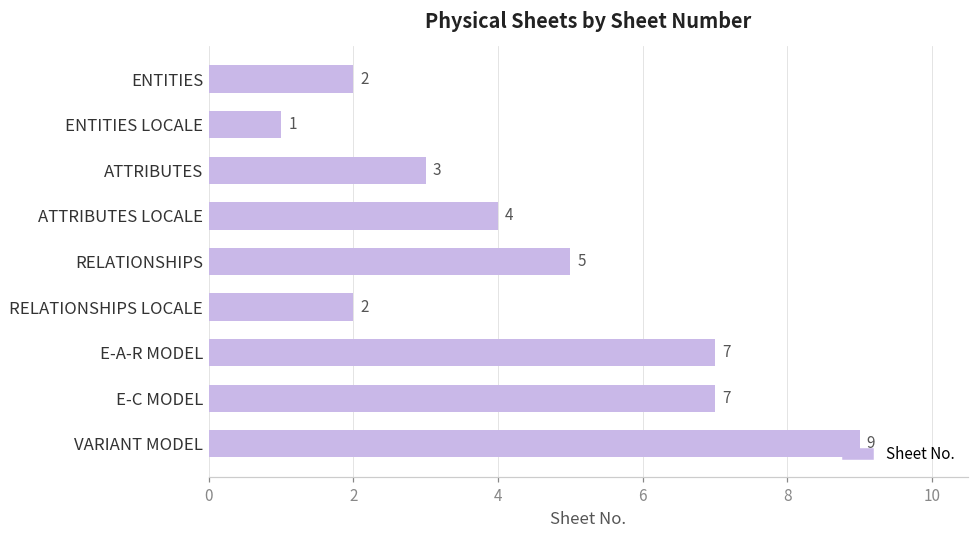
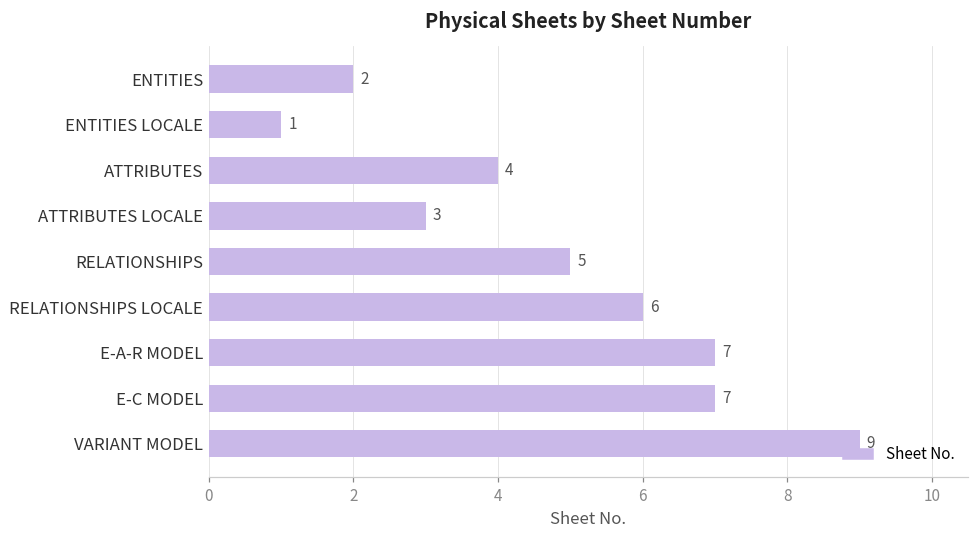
  {
    "ENTITIES": 2,
    "ENTITIES LOCALE": 1,
-   "ATTRIBUTES": 3,
-   "ATTRIBUTES LOCALE": 4,
+   "ATTRIBUTES": 4,
+   "ATTRIBUTES LOCALE": 3,
    "RELATIONSHIPS": 5,
-   "RELATIONSHIPS LOCALE": 2,
+   "RELATIONSHIPS LOCALE": 6,
    "E-A-R MODEL": 7,
    "E-C MODEL": 7,
    "VARIANT MODEL": 9
  }
